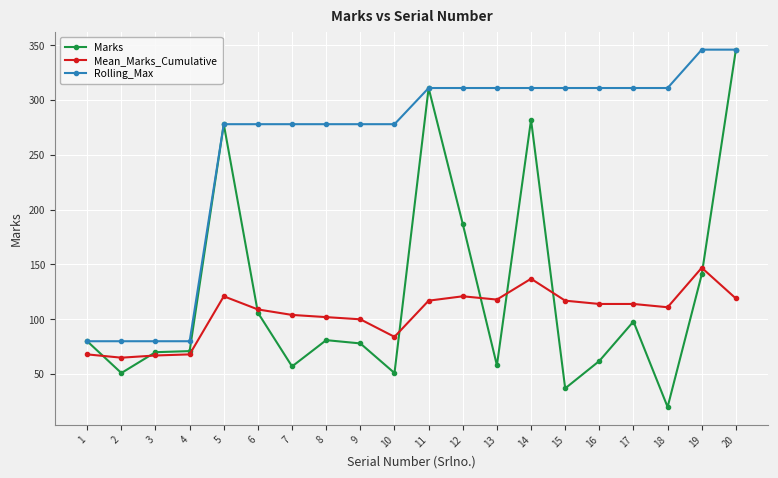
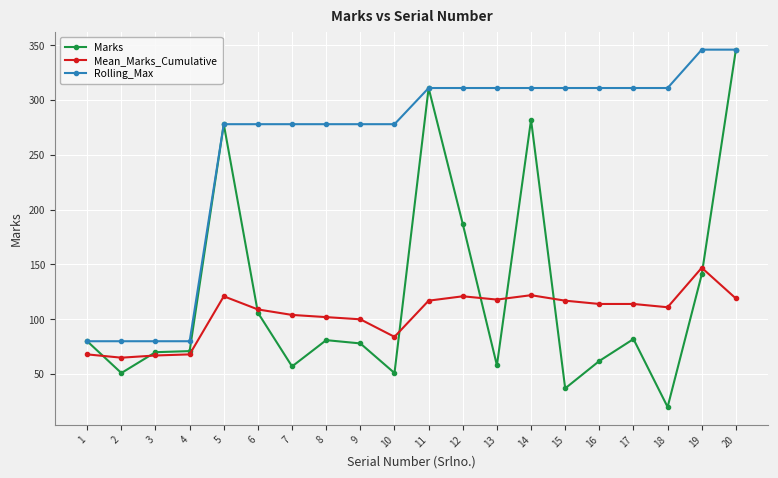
  {
    "Marks": {
      "2": 51,
      "3": 70,
      "4": 71,
      "6": 106,
      "7": 57,
      "8": 81,
      "9": 78,
      "10": 51,
      "12": 187,
      "13": 58,
      "14": 282,
      "15": 37,
      "16": 62,
-     "17": 98,
+     "17": 82,
      "18": 20,
      "19": 141
    },
    "Mean_Marks_Cumulative": {
      "1": 68,
      "2": 65,
      "3": 67,
      "4": 68,
      "5": 121,
      "6": 109,
      "7": 104,
      "8": 102,
      "9": 100,
      "10": 84,
      "11": 117,
      "12": 121,
      "13": 118,
-     "14": 137,
+     "14": 122,
      "15": 117,
      "16": 114,
      "17": 114,
      "18": 111,
      "19": 147,
      "20": 119
    },
    "Rolling_Max": {
      "2": 80,
      "3": 80,
      "4": 80,
      "6": 278,
      "7": 278,
      "8": 278,
      "9": 278,
      "10": 278,
      "12": 311,
      "13": 311,
      "14": 311,
      "15": 311,
      "16": 311,
      "17": 311,
      "18": 311,
      "19": 346
    }
  }
